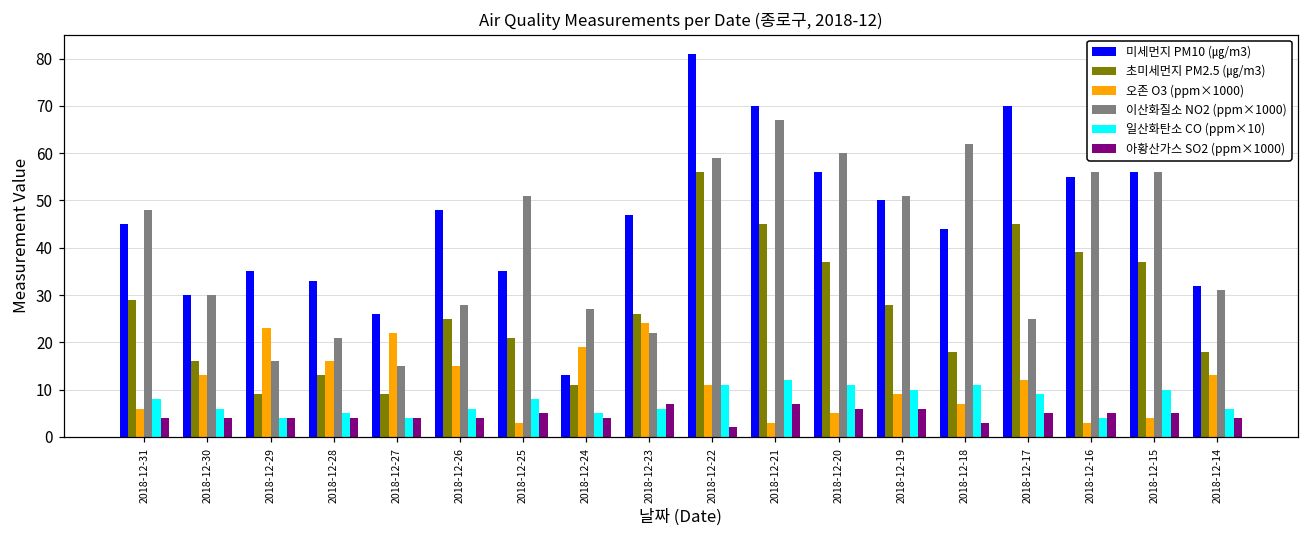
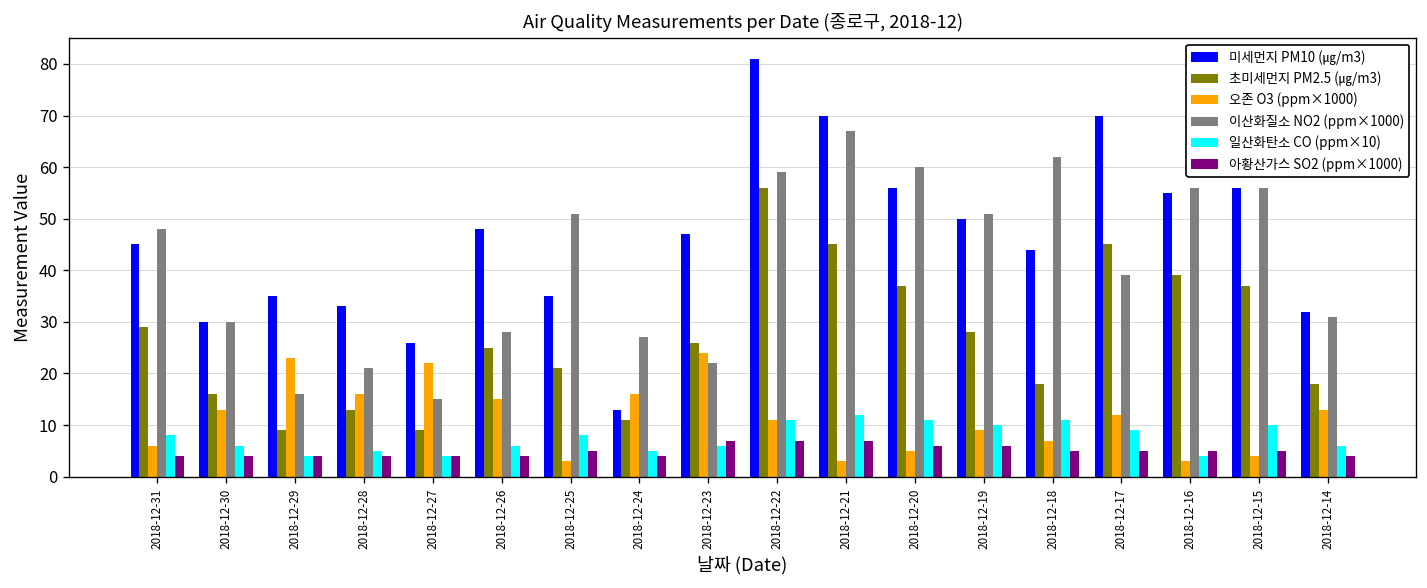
  {
    "미세먼지 PM10 (㎍/m3)": {
      "2018-12-31": 45,
      "2018-12-30": 30,
      "2018-12-29": 35,
      "2018-12-28": 33,
      "2018-12-27": 26,
      "2018-12-26": 48,
      "2018-12-25": 35,
      "2018-12-24": 13,
      "2018-12-23": 47,
      "2018-12-22": 81,
      "2018-12-21": 70,
      "2018-12-20": 56,
      "2018-12-19": 50,
      "2018-12-18": 44,
      "2018-12-17": 70,
      "2018-12-16": 55,
      "2018-12-15": 56,
      "2018-12-14": 32
    },
    "초미세먼지 PM2.5 (㎍/m3)": {
      "2018-12-31": 29,
      "2018-12-30": 16,
      "2018-12-29": 9,
      "2018-12-28": 13,
      "2018-12-27": 9,
      "2018-12-26": 25,
      "2018-12-25": 21,
      "2018-12-24": 11,
      "2018-12-23": 26,
      "2018-12-22": 56,
      "2018-12-21": 45,
      "2018-12-20": 37,
      "2018-12-19": 28,
      "2018-12-18": 18,
      "2018-12-17": 45,
      "2018-12-16": 39,
      "2018-12-15": 37,
      "2018-12-14": 18
    },
    "오존 O3 (ppm×1000)": {
      "2018-12-31": 6,
      "2018-12-30": 13,
      "2018-12-29": 23,
      "2018-12-28": 16,
      "2018-12-27": 22,
      "2018-12-26": 15,
      "2018-12-25": 3,
-     "2018-12-24": 19,
+     "2018-12-24": 16,
      "2018-12-23": 24,
      "2018-12-22": 11,
      "2018-12-21": 3,
      "2018-12-20": 5,
      "2018-12-19": 9,
      "2018-12-18": 7,
      "2018-12-17": 12,
      "2018-12-16": 3,
      "2018-12-15": 4,
      "2018-12-14": 13
    },
    "이산화질소 NO2 (ppm×1000)": {
      "2018-12-31": 48,
      "2018-12-30": 30,
      "2018-12-29": 16,
      "2018-12-28": 21,
      "2018-12-27": 15,
      "2018-12-26": 28,
      "2018-12-25": 51,
      "2018-12-24": 27,
      "2018-12-23": 22,
      "2018-12-22": 59,
      "2018-12-21": 67,
      "2018-12-20": 60,
      "2018-12-19": 51,
      "2018-12-18": 62,
-     "2018-12-17": 25,
+     "2018-12-17": 39,
      "2018-12-16": 56,
      "2018-12-15": 56,
      "2018-12-14": 31
    },
    "일산화탄소 CO (ppm×10)": {
      "2018-12-31": 8,
      "2018-12-30": 6,
      "2018-12-29": 4,
      "2018-12-28": 5,
      "2018-12-27": 4,
      "2018-12-26": 6,
      "2018-12-25": 8,
      "2018-12-24": 5,
      "2018-12-23": 6,
      "2018-12-22": 11,
      "2018-12-21": 12,
      "2018-12-20": 11,
      "2018-12-19": 10,
      "2018-12-18": 11,
      "2018-12-17": 9,
      "2018-12-16": 4,
      "2018-12-15": 10,
      "2018-12-14": 6
    },
    "아황산가스 SO2 (ppm×1000)": {
      "2018-12-31": 4,
      "2018-12-30": 4,
      "2018-12-29": 4,
      "2018-12-28": 4,
      "2018-12-27": 4,
      "2018-12-26": 4,
      "2018-12-25": 5,
      "2018-12-24": 4,
      "2018-12-23": 7,
-     "2018-12-22": 2,
+     "2018-12-22": 7,
      "2018-12-21": 7,
      "2018-12-20": 6,
      "2018-12-19": 6,
-     "2018-12-18": 3,
+     "2018-12-18": 5,
      "2018-12-17": 5,
      "2018-12-16": 5,
      "2018-12-15": 5,
      "2018-12-14": 4
    }
  }
